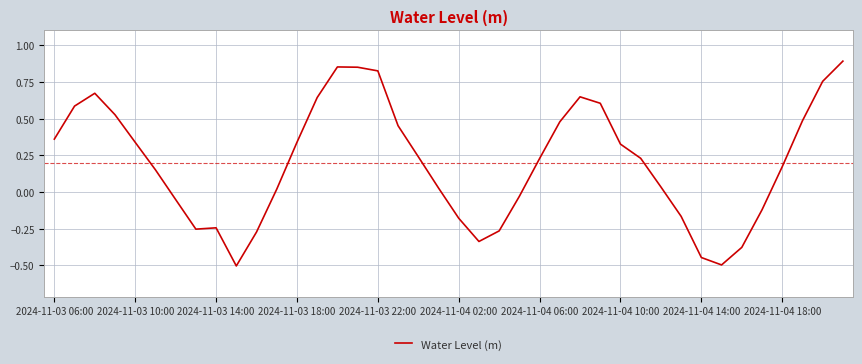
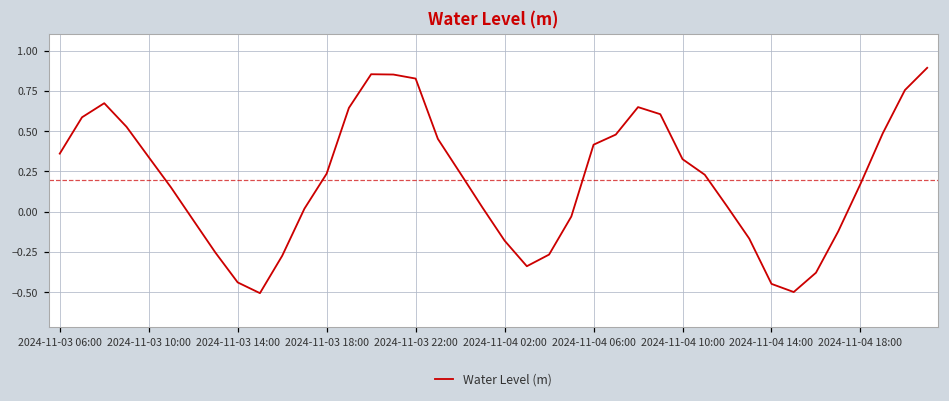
  {
    "2024-11-03 06:00": 0.36,
    "2024-11-03 10:00": 0.34,
-   "2024-11-03 14:00": -0.25,
-   "2024-11-03 18:00": 0.34,
+   "2024-11-03 14:00": -0.44,
+   "2024-11-03 18:00": 0.24,
    "2024-11-03 22:00": 0.83,
    "2024-11-04 02:00": -0.18,
-   "2024-11-04 06:00": 0.23,
+   "2024-11-04 06:00": 0.42,
    "2024-11-04 10:00": 0.33,
    "2024-11-04 14:00": -0.45,
    "2024-11-04 18:00": 0.17
  }
